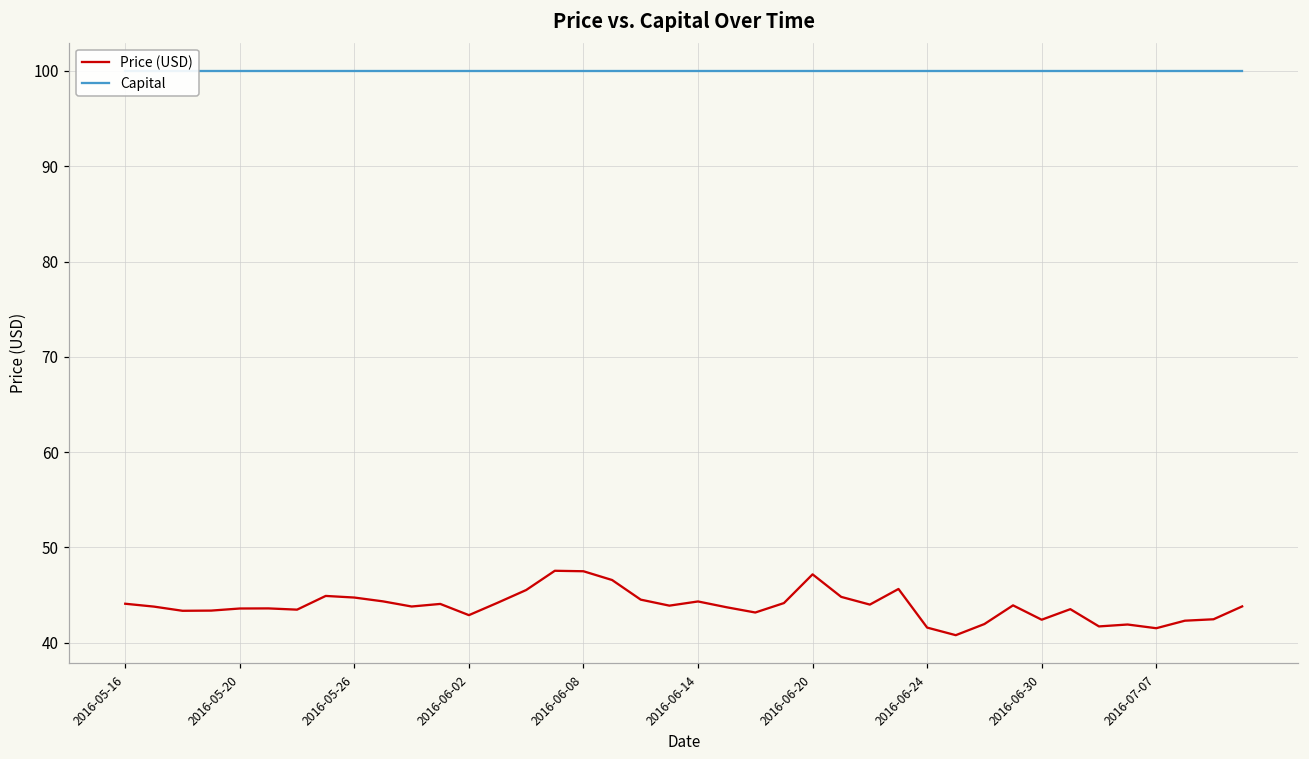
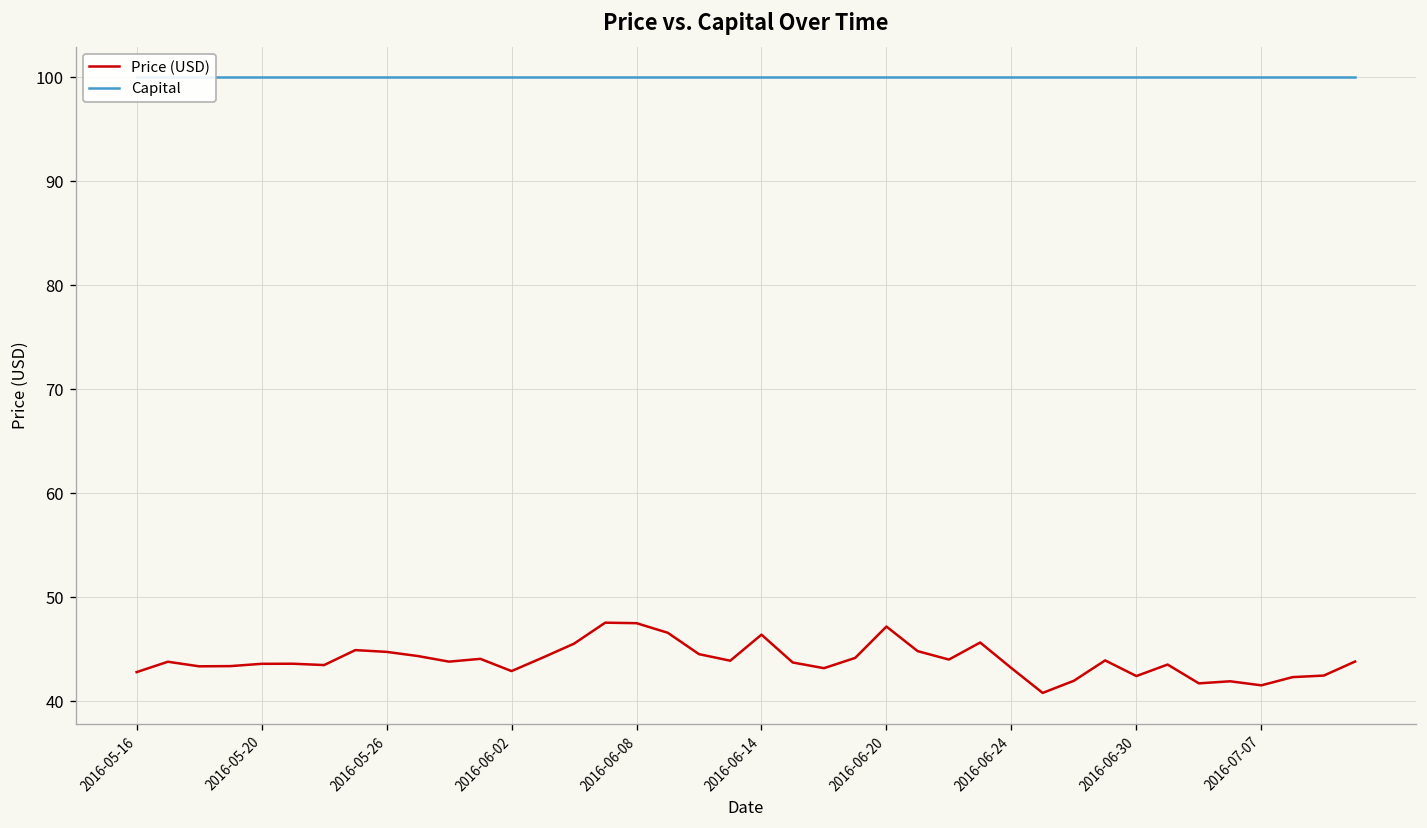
  {
    "Price (USD)": {
-     "2016-05-16": 44,
+     "2016-05-16": 43,
      "2016-05-20": 44,
      "2016-05-26": 45,
      "2016-06-02": 43,
      "2016-06-08": 47,
-     "2016-06-14": 44,
+     "2016-06-14": 46,
      "2016-06-20": 47,
-     "2016-06-24": 42,
+     "2016-06-24": 43,
      "2016-06-30": 42,
      "2016-07-07": 42
    },
    "Capital": {
      "2016-05-20": 100,
      "2016-05-26": 100,
      "2016-06-02": 100,
      "2016-06-08": 100,
      "2016-06-14": 100,
      "2016-06-20": 100,
      "2016-06-24": 100,
      "2016-06-30": 100,
      "2016-07-07": 100
    }
  }
